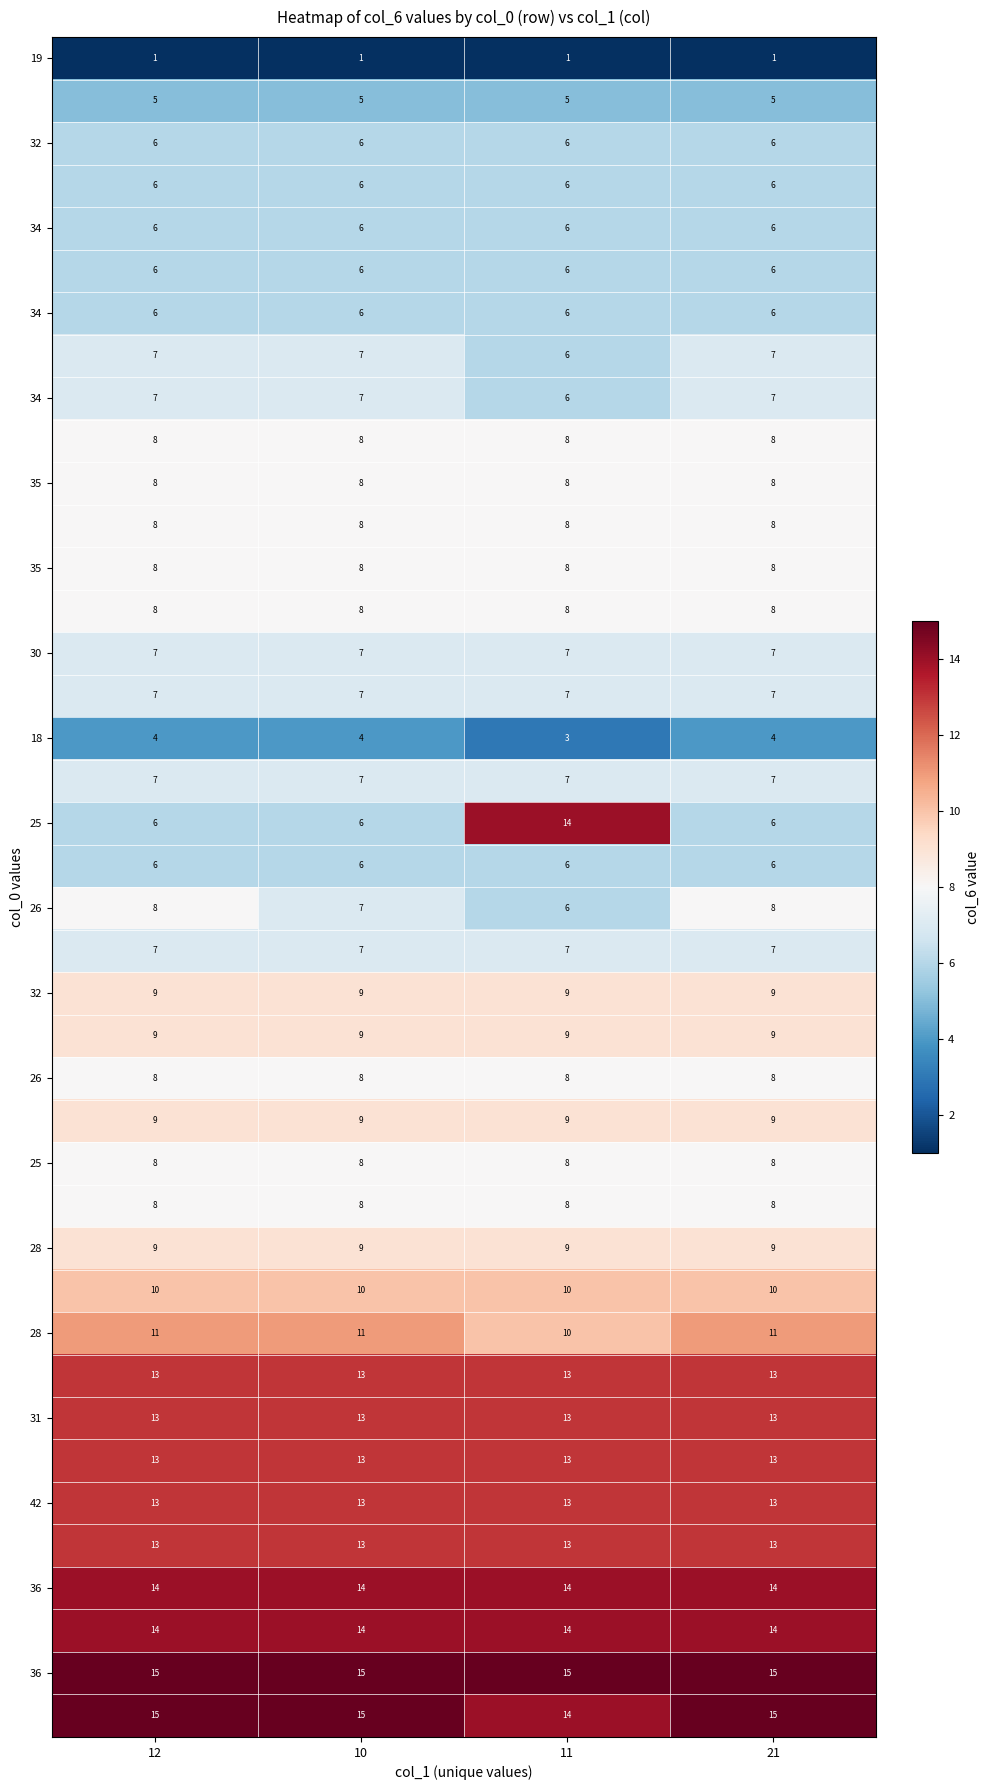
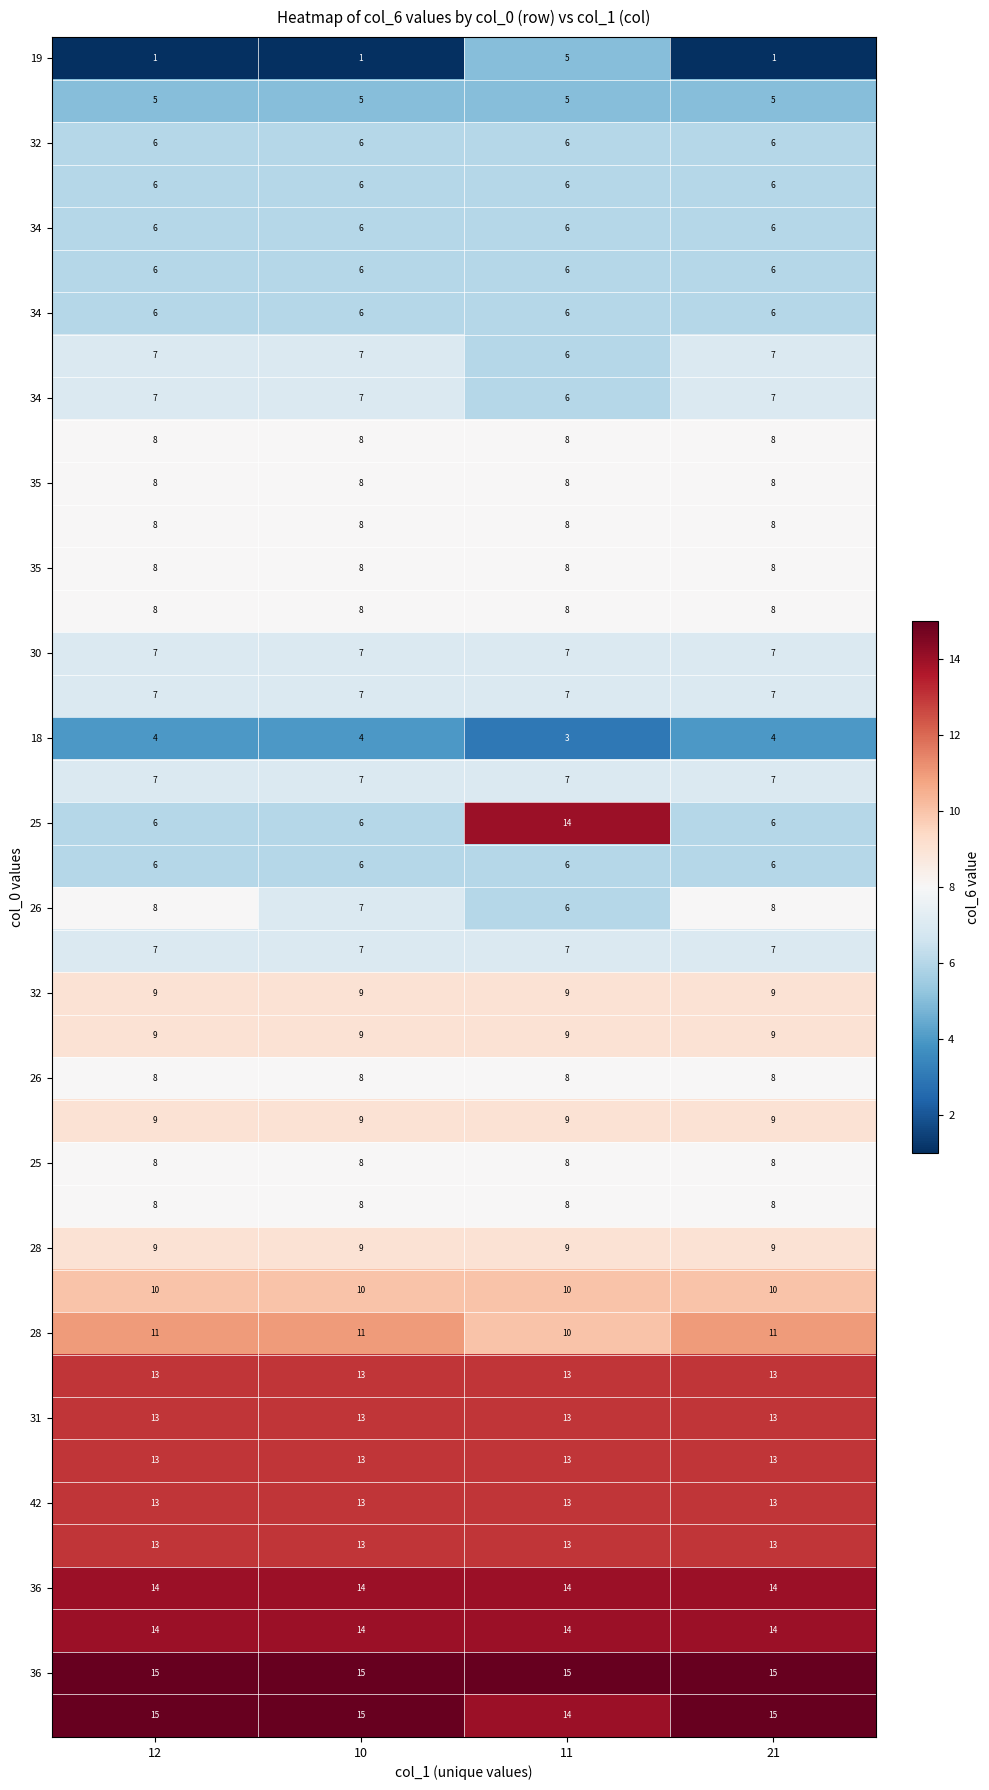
  {
    "19": {
      "12": 1,
      "10": 1,
-     "11": 1,
+     "11": 5,
      "21": 1
    },
    "30": {
      "12": 7,
      "10": 7,
      "11": 7,
      "21": 7
    },
    "18": {
      "12": 4,
      "10": 4,
      "11": 3,
      "21": 4
    },
    "31": {
      "12": 13,
      "10": 13,
      "11": 13,
      "21": 13
    },
    "42": {
      "12": 13,
      "10": 13,
      "11": 13,
      "21": 13
    }
  }
